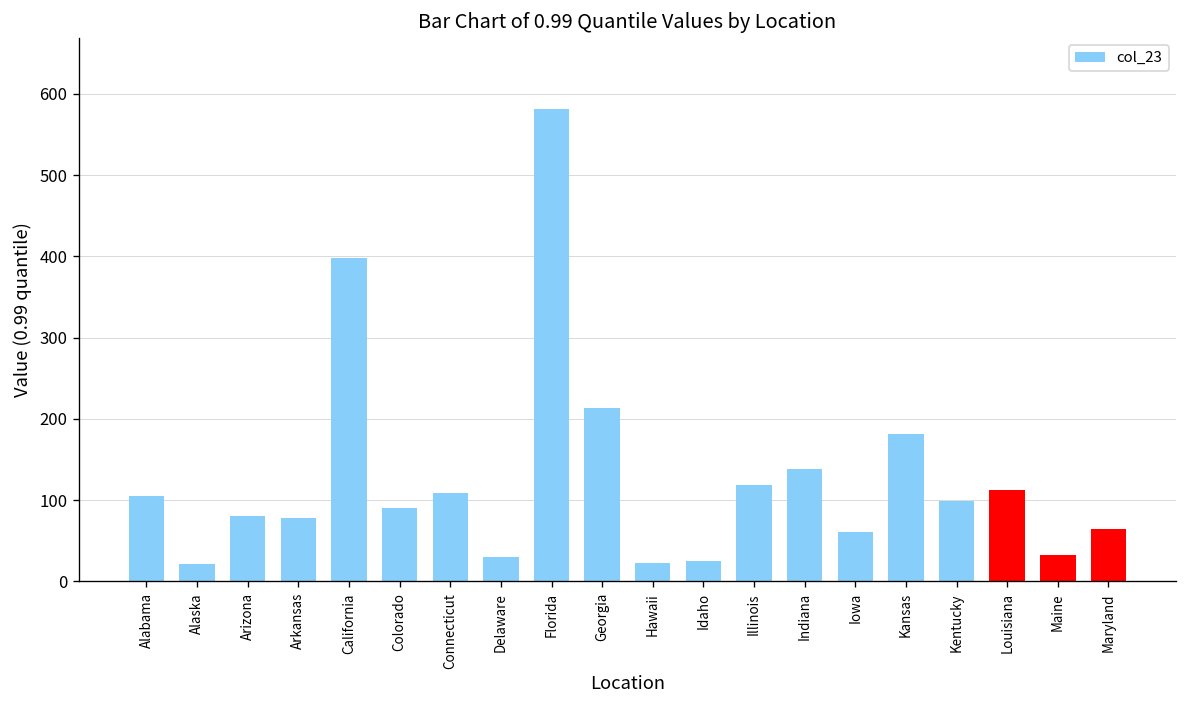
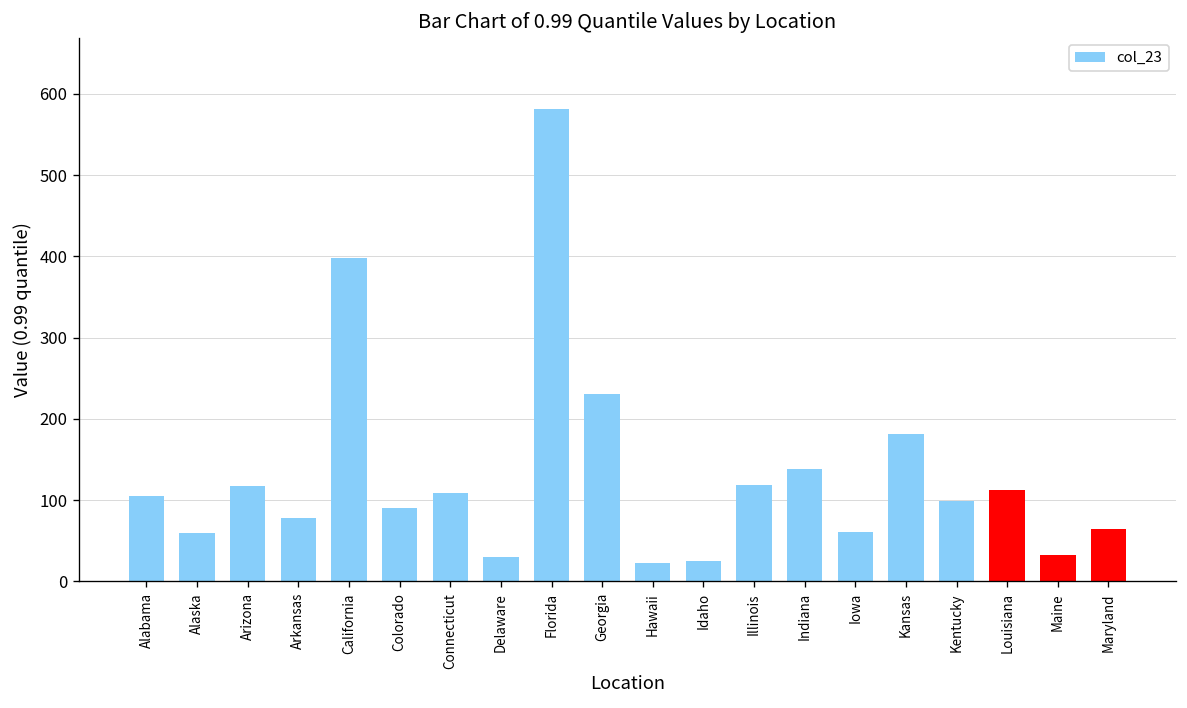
  {
    "Alabama": 110,
-   "Alaska": 20,
-   "Arizona": 80,
+   "Alaska": 60,
+   "Arizona": 120,
    "Arkansas": 80,
    "California": 400,
    "Colorado": 90,
    "Connecticut": 110,
    "Delaware": 30,
    "Florida": 580,
-   "Georgia": 210,
+   "Georgia": 230,
    "Hawaii": 20,
    "Idaho": 30,
    "Illinois": 120,
    "Indiana": 140,
    "Iowa": 60,
    "Kansas": 180,
    "Kentucky": 100,
    "Louisiana": 110,
    "Maine": 30,
    "Maryland": 60
  }
